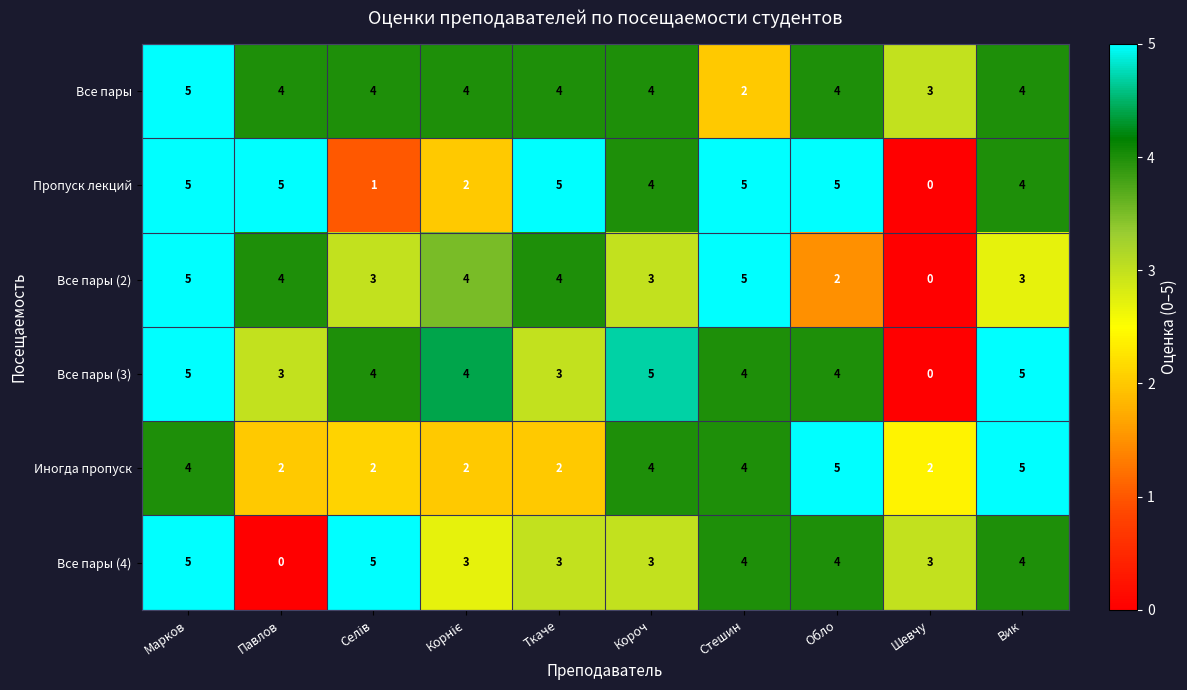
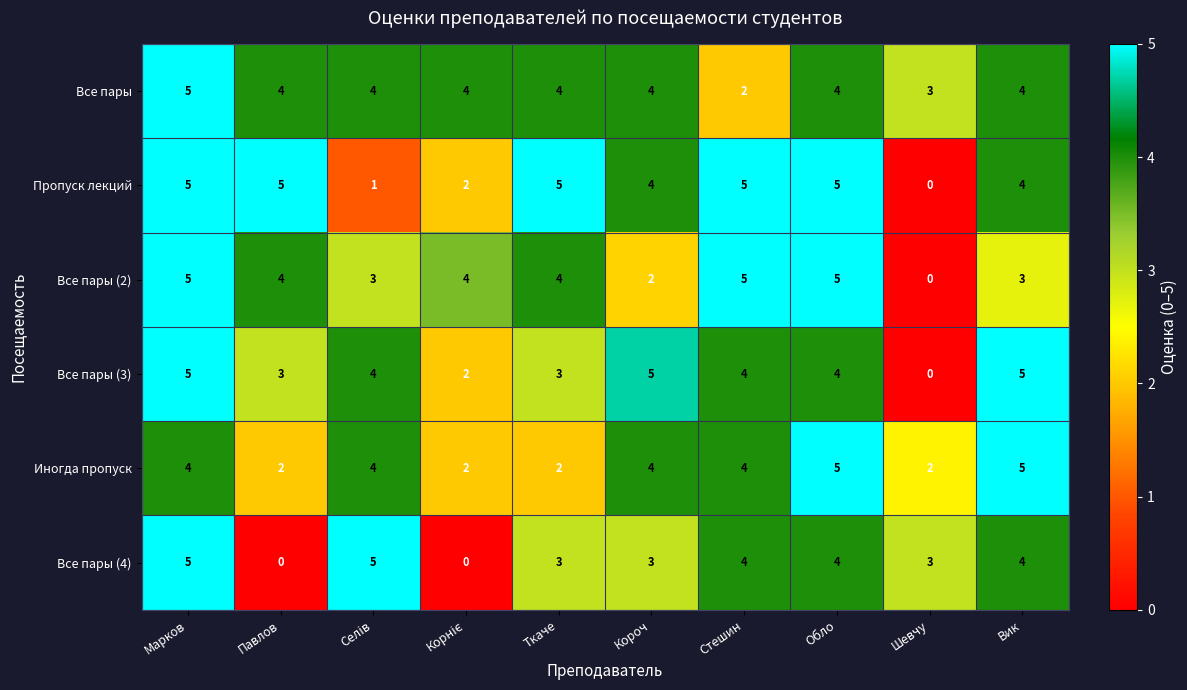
  {
    "Все пары": {
      "Марков": 5,
      "Павлов": 4,
      "Селів": 4,
      "Корніє": 4,
      "Ткаче": 4,
      "Короч": 4,
      "Стешин": 2,
      "Обло": 4,
      "Шевчу": 3,
      "Вик": 4
    },
    "Пропуск лекций": {
      "Марков": 5,
      "Павлов": 5,
      "Селів": 1,
      "Корніє": 2,
      "Ткаче": 5,
      "Короч": 4,
      "Стешин": 5,
      "Обло": 5,
      "Шевчу": 0,
      "Вик": 4
    },
    "Все пары (2)": {
      "Марков": 5,
      "Павлов": 4,
      "Селів": 3,
      "Корніє": 4,
      "Ткаче": 4,
-     "Короч": 3,
+     "Короч": 2,
      "Стешин": 5,
-     "Обло": 2,
+     "Обло": 5,
      "Шевчу": 0,
      "Вик": 3
    },
    "Все пары (3)": {
      "Марков": 5,
      "Павлов": 3,
      "Селів": 4,
-     "Корніє": 4,
+     "Корніє": 2,
      "Ткаче": 3,
      "Короч": 5,
      "Стешин": 4,
      "Обло": 4,
      "Шевчу": 0,
      "Вик": 5
    },
    "Иногда пропуск": {
      "Марков": 4,
      "Павлов": 2,
-     "Селів": 2,
+     "Селів": 4,
      "Корніє": 2,
      "Ткаче": 2,
      "Короч": 4,
      "Стешин": 4,
      "Обло": 5,
      "Шевчу": 2,
      "Вик": 5
    },
    "Все пары (4)": {
      "Марков": 5,
      "Павлов": 0,
      "Селів": 5,
-     "Корніє": 3,
+     "Корніє": 0,
      "Ткаче": 3,
      "Короч": 3,
      "Стешин": 4,
      "Обло": 4,
      "Шевчу": 3,
      "Вик": 4
    }
  }
